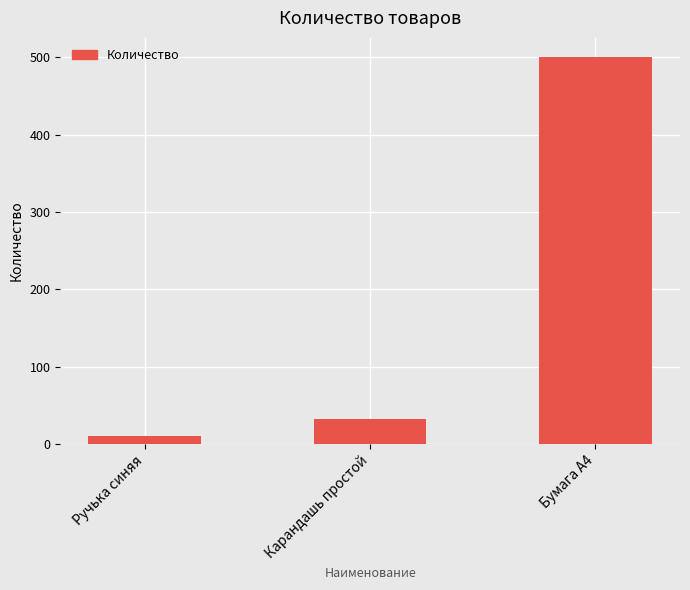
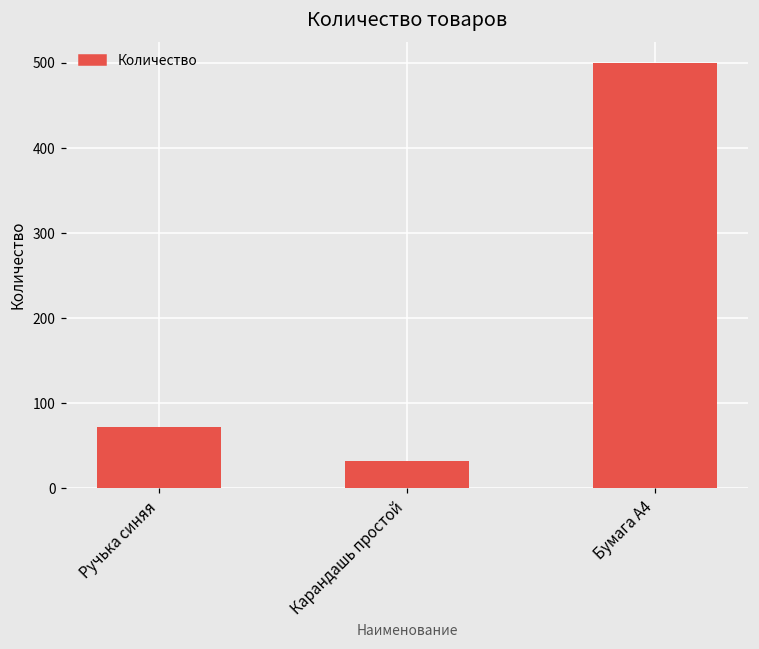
  {
-   "Ручька синяя": 10,
+   "Ручька синяя": 70,
    "Карандашь простой": 30,
    "Бумага А4": 500
  }
